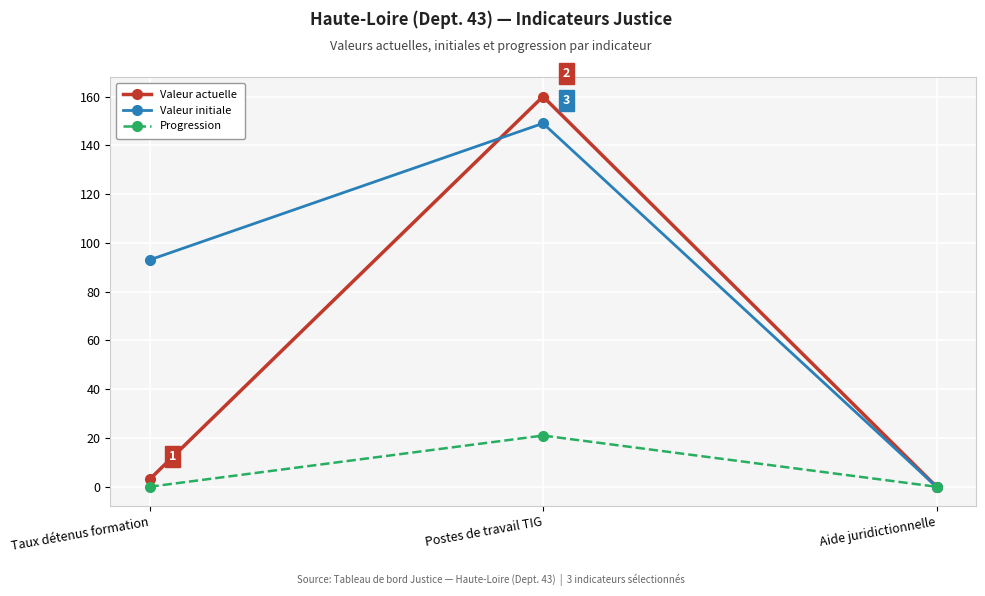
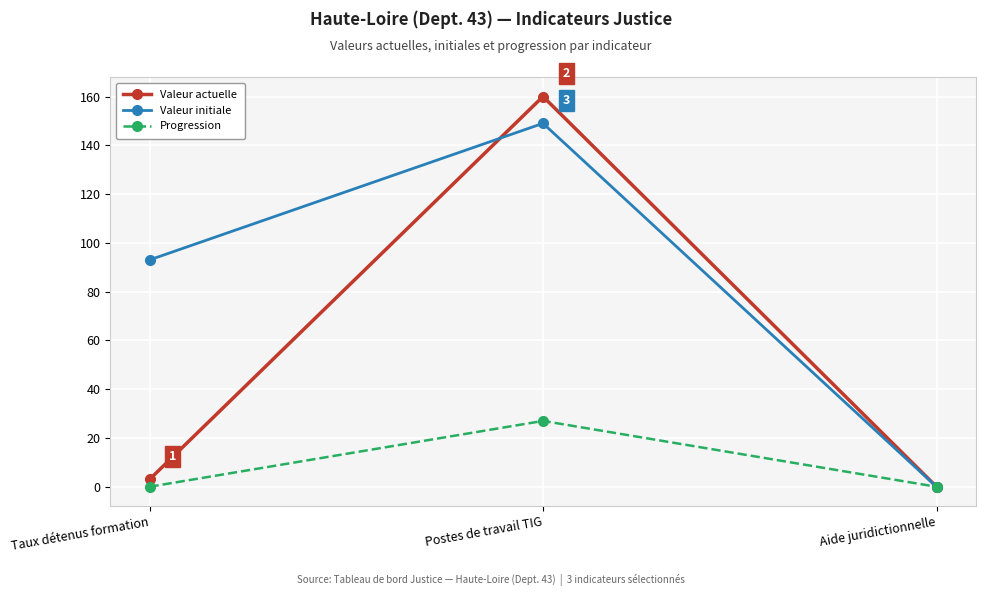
  {
    "Valeur actuelle": {
      "Taux détenus formation": 3
    },
    "Valeur initiale": {
      "Taux détenus formation": 93,
      "Postes de travail TIG": 149
    },
    "Progression": {
      "Taux détenus formation": 0,
-     "Postes de travail TIG": 21
+     "Postes de travail TIG": 27
    }
  }
